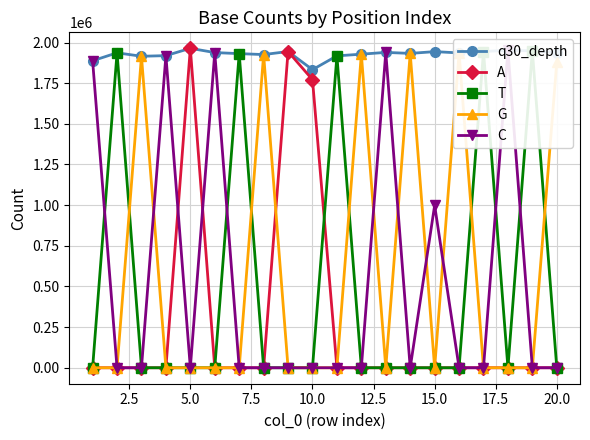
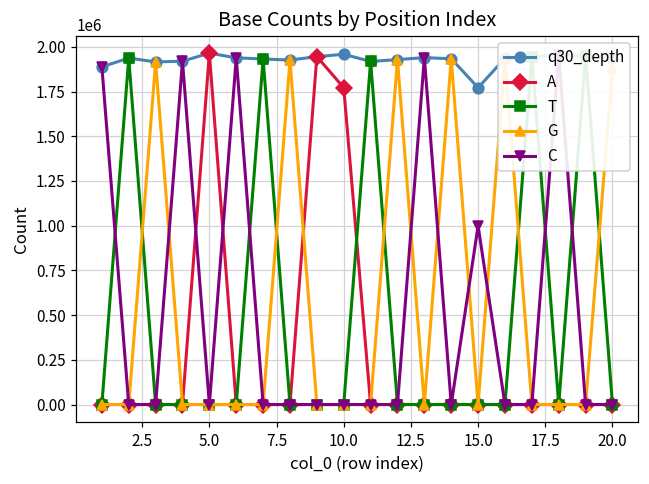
  {
    "q30_depth": {
-     "10.0": 1830000,
-     "15.0": 1940000
+     "10.0": 1960000,
+     "15.0": 1770000
    },
    "A": {
      "10.0": 1770000
    },
    "C": {
      "15.0": 1000000
    }
  }
